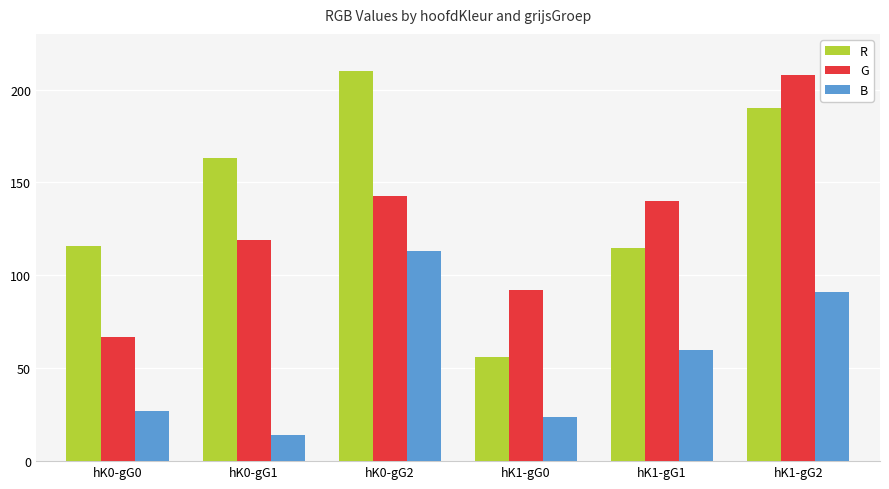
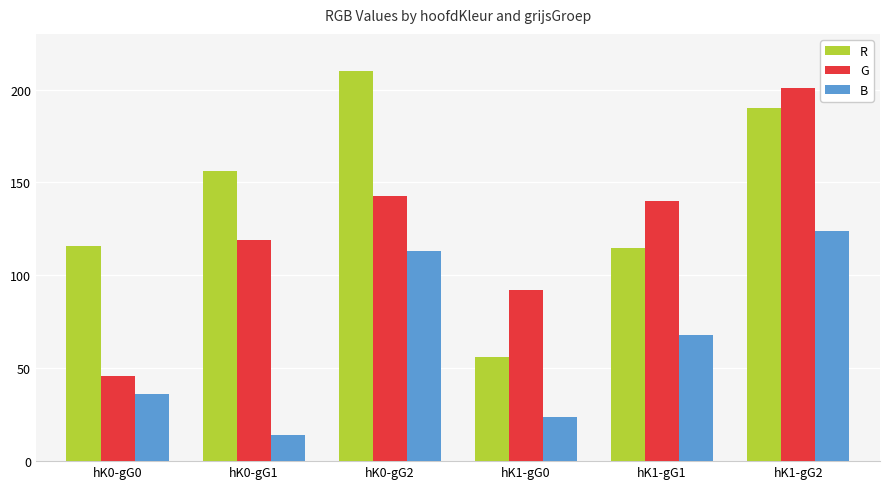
  {
    "R": {
      "hK0-gG0": 116,
-     "hK0-gG1": 163,
+     "hK0-gG1": 156,
      "hK0-gG2": 210,
      "hK1-gG0": 56,
      "hK1-gG1": 115,
      "hK1-gG2": 190
    },
    "G": {
-     "hK0-gG0": 67,
+     "hK0-gG0": 46,
      "hK0-gG1": 119,
      "hK0-gG2": 143,
      "hK1-gG0": 92,
      "hK1-gG1": 140,
-     "hK1-gG2": 208
+     "hK1-gG2": 201
    },
    "B": {
-     "hK0-gG0": 27,
+     "hK0-gG0": 36,
      "hK0-gG1": 14,
      "hK0-gG2": 113,
      "hK1-gG0": 24,
-     "hK1-gG1": 60,
-     "hK1-gG2": 91
+     "hK1-gG1": 68,
+     "hK1-gG2": 124
    }
  }
